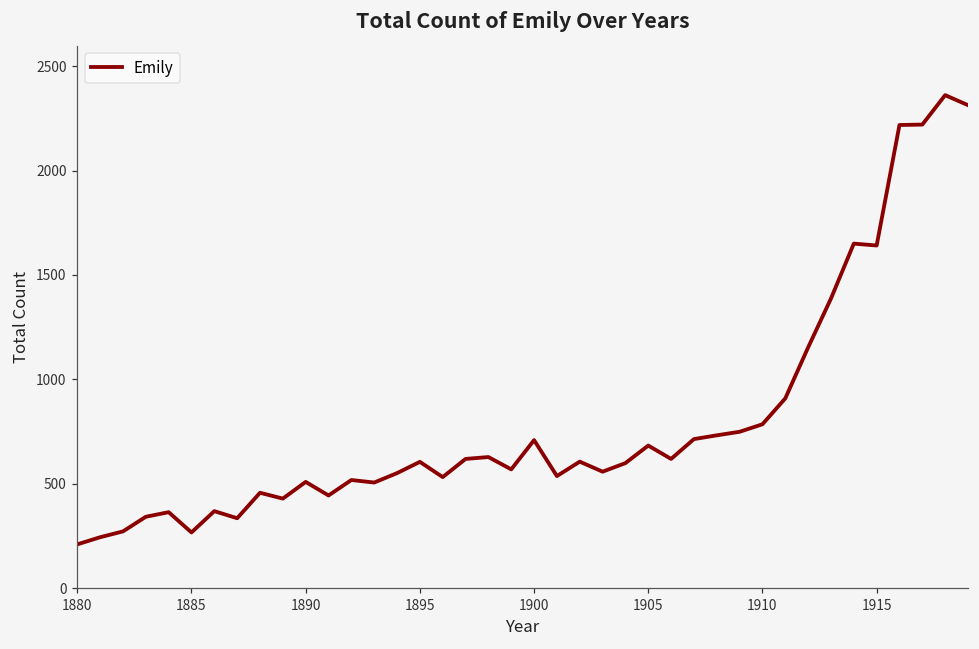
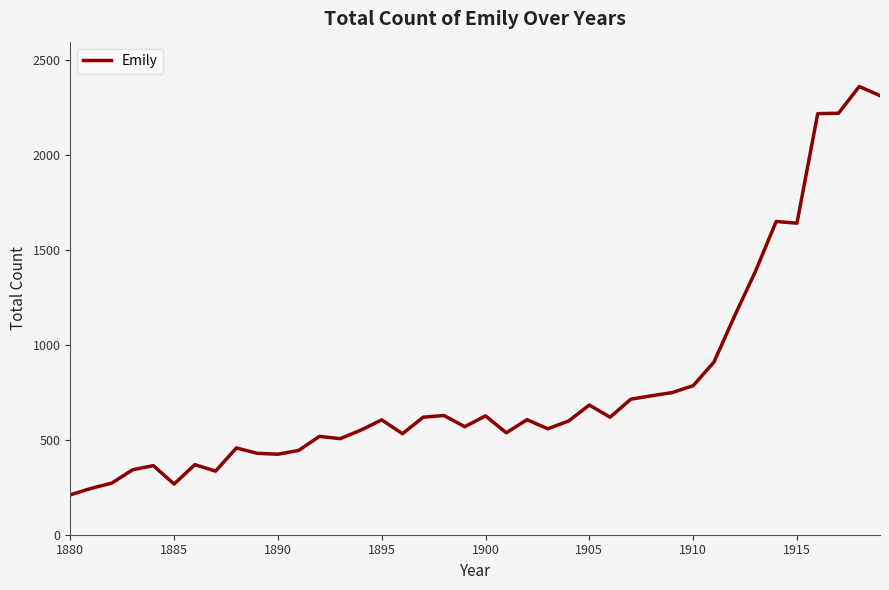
  {
    "1880": 210,
    "1885": 270,
-   "1890": 510,
+   "1890": 420,
    "1895": 610,
-   "1900": 710,
+   "1900": 630,
    "1905": 680,
    "1910": 790,
    "1915": 1640
  }
